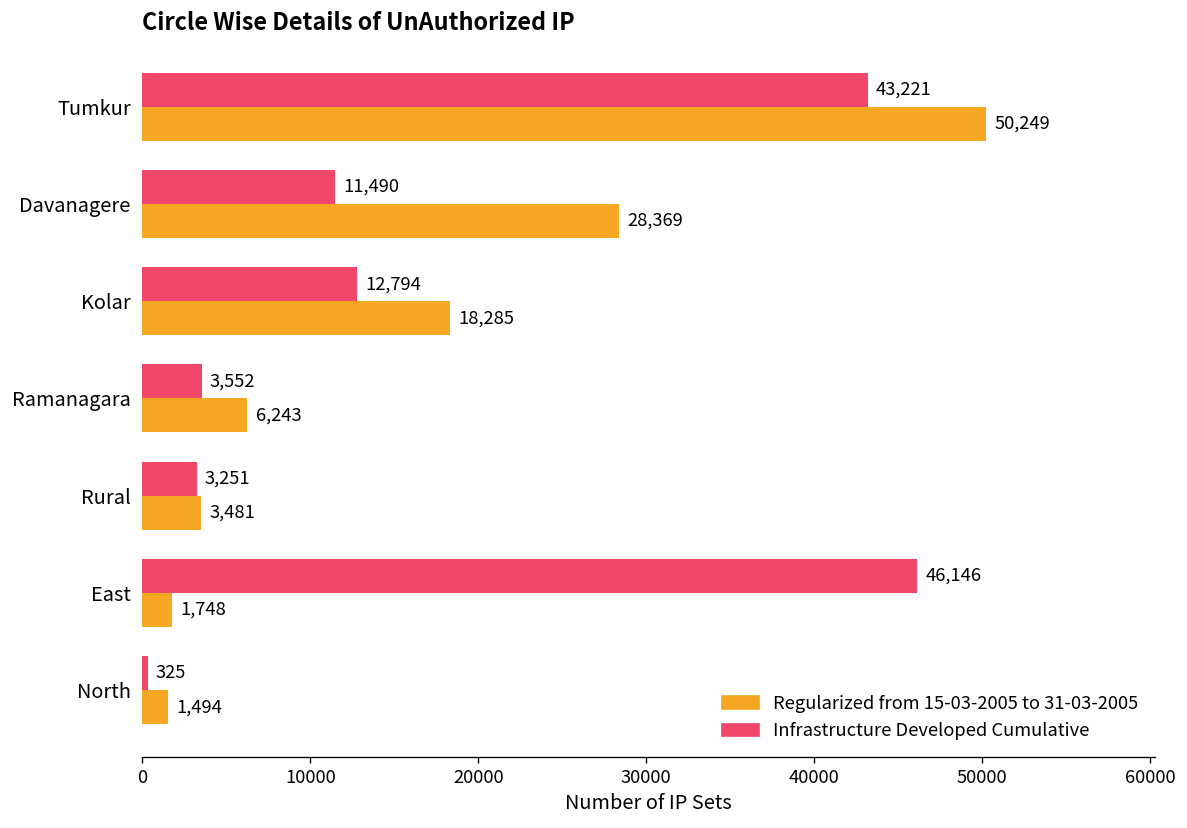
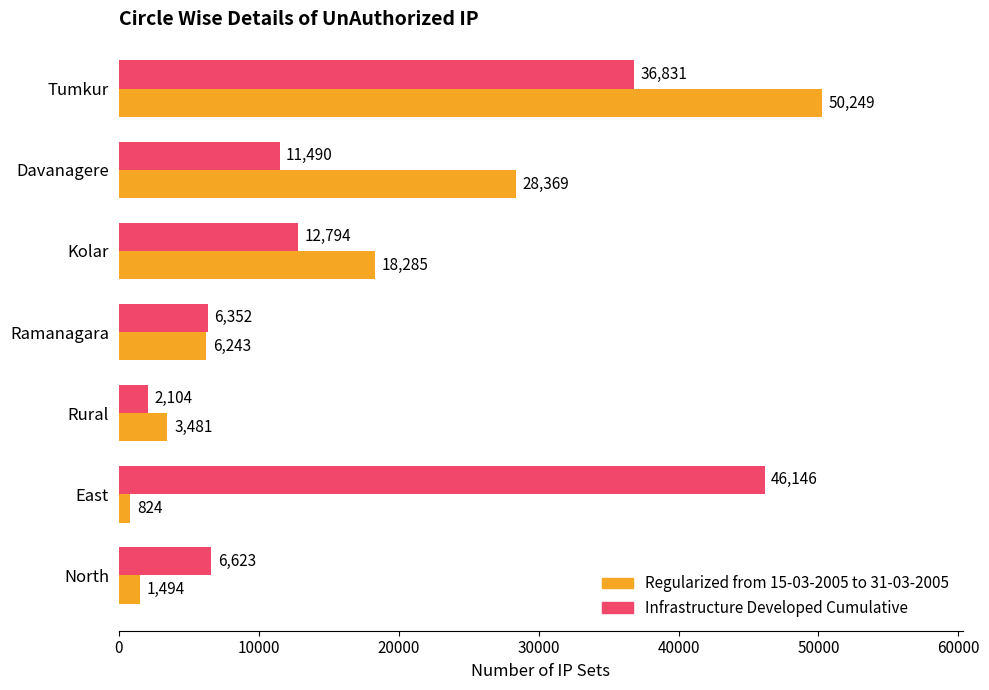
  {
    "Regularized from 15-03-2005 to 31-03-2005": {
      "Tumkur": "50,249",
      "Davanagere": "28,369",
      "Kolar": "18,285",
      "Ramanagara": "6,243",
      "Rural": "3,481",
-     "East": "1,748",
+     "East": "824",
      "North": "1,494"
    },
    "Infrastructure Developed Cumulative": {
-     "Tumkur": "43,221",
+     "Tumkur": "36,831",
      "Davanagere": "11,490",
      "Kolar": "12,794",
-     "Ramanagara": "3,552",
-     "Rural": "3,251",
+     "Ramanagara": "6,352",
+     "Rural": "2,104",
      "East": "46,146",
-     "North": "325"
+     "North": "6,623"
    }
  }
